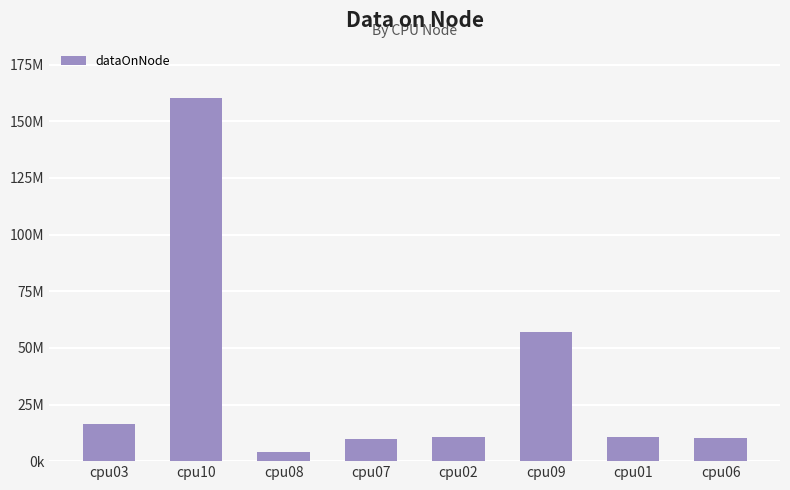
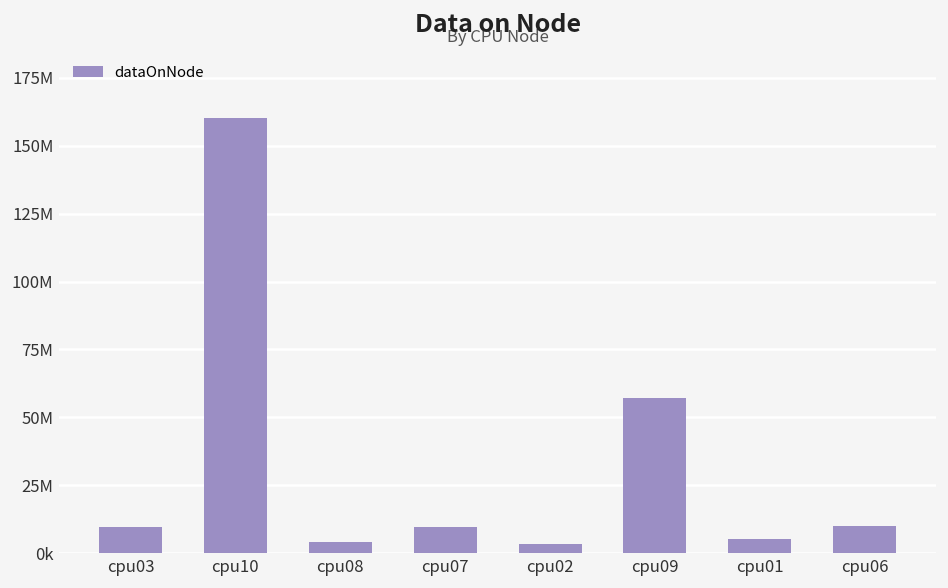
  {
-   "cpu03": 17000000,
+   "cpu03": 10000000,
    "cpu10": 160000000,
    "cpu08": 4000000,
    "cpu07": 10000000,
-   "cpu02": 10000000,
+   "cpu02": 3000000,
    "cpu09": 57000000,
-   "cpu01": 11000000,
+   "cpu01": 5000000,
    "cpu06": 10000000
  }
